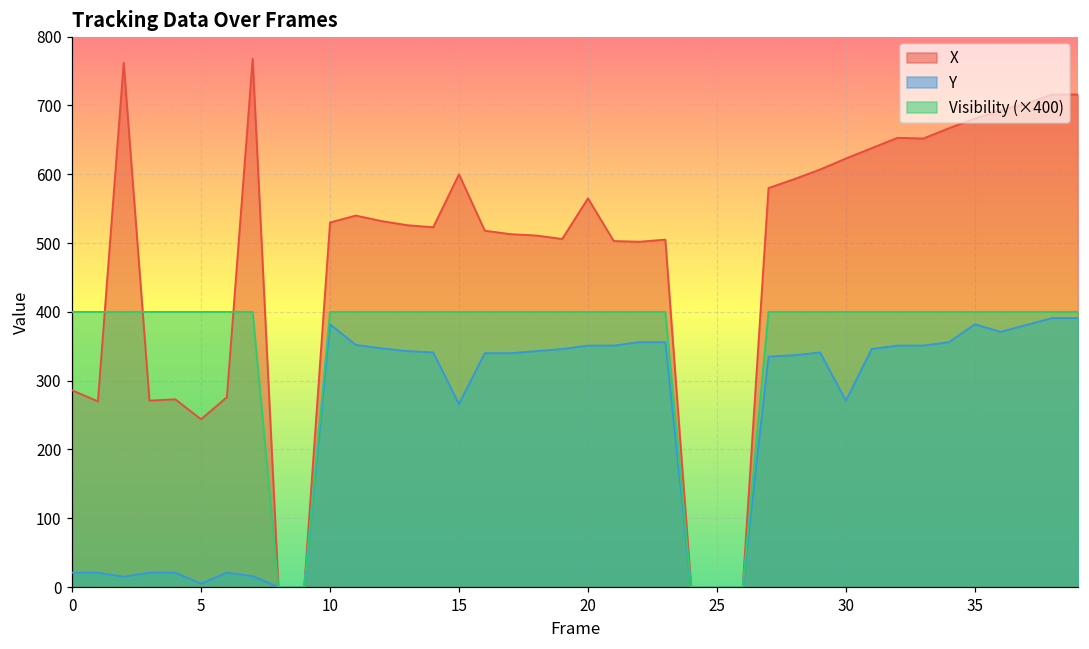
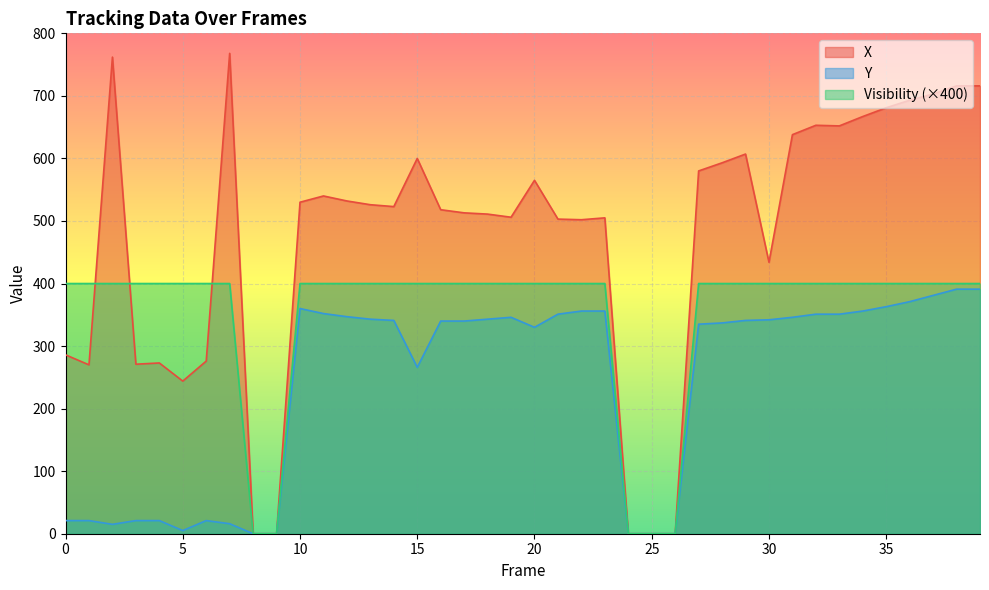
  {
    "X": {
      "0": 290,
      "5": 240,
      "10": 530,
      "15": 600,
      "20": 570,
-     "30": 620
+     "30": 430
    },
    "Y": {
      "0": 20,
      "5": 10,
-     "10": 380,
+     "10": 360,
      "15": 270,
-     "20": 350,
-     "30": 270,
-     "35": 380
+     "20": 330,
+     "30": 340,
+     "35": 360
    },
    "Visibility (×400)": {
      "0": 400,
      "5": 400,
      "10": 400,
      "15": 400,
      "20": 400,
      "30": 400,
      "35": 400
    }
  }
